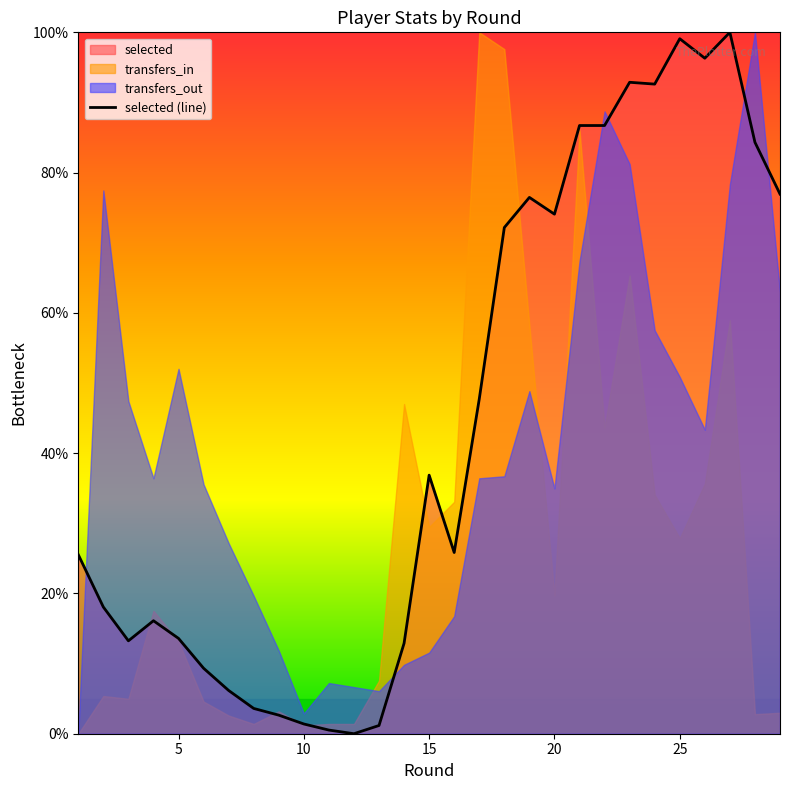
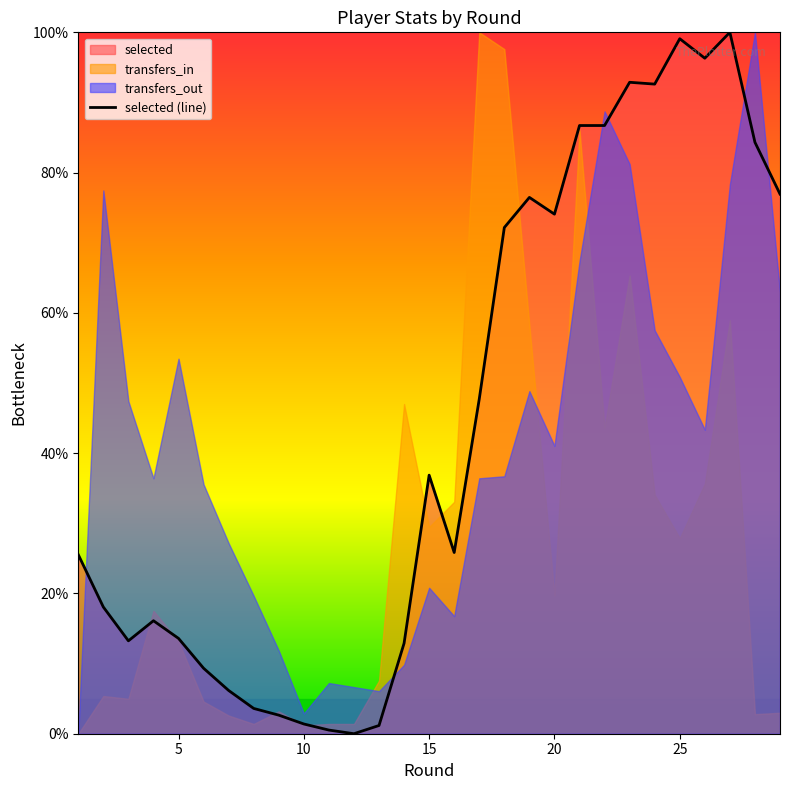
  {
    "selected": {
      "5": "14%",
      "15": "37%",
      "20": "74%",
      "25": "99%"
    },
    "transfers_in": {
      "5": "13%",
      "15": "29%",
      "20": "20%",
      "25": "28%"
    },
    "transfers_out": {
-     "5": "52%",
-     "15": "12%",
-     "20": "35%",
+     "5": "53%",
+     "15": "21%",
+     "20": "41%",
      "25": "51%"
    }
  }
